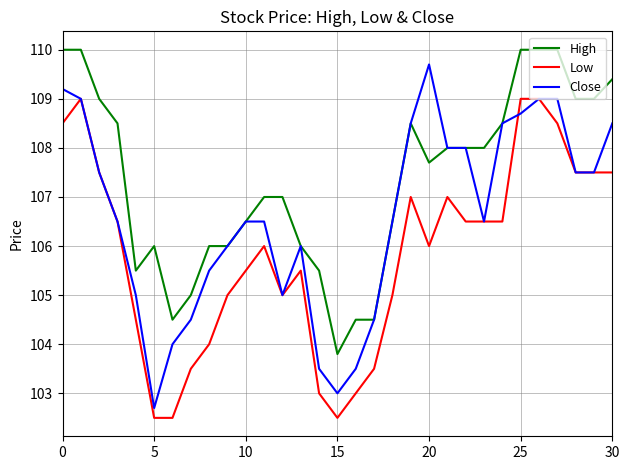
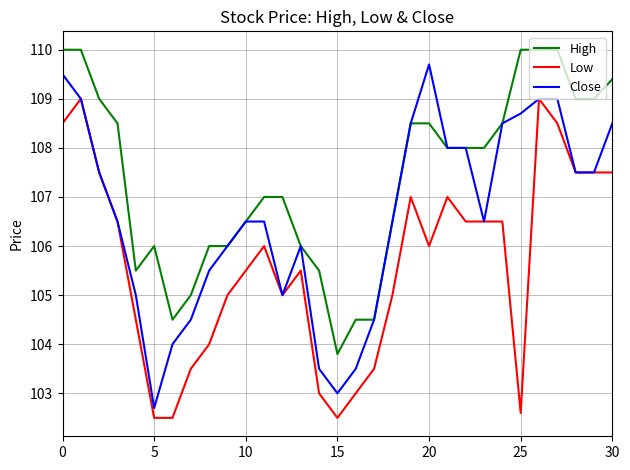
  {
    "High": {
      "0": 110.0,
      "5": 106.0,
      "15": 103.8,
-     "20": 107.7,
+     "20": 108.5,
      "25": 110.0,
      "30": 109.4
    },
    "Low": {
      "0": 108.5,
      "5": 102.5,
      "10": 105.5,
      "15": 102.5,
      "20": 106.0,
-     "25": 109.0,
+     "25": 102.6,
      "30": 107.5
    },
    "Close": {
-     "0": 109.2,
+     "0": 109.5,
      "5": 102.7,
      "15": 103.0,
      "20": 109.7,
      "25": 108.7,
      "30": 108.5
    }
  }
